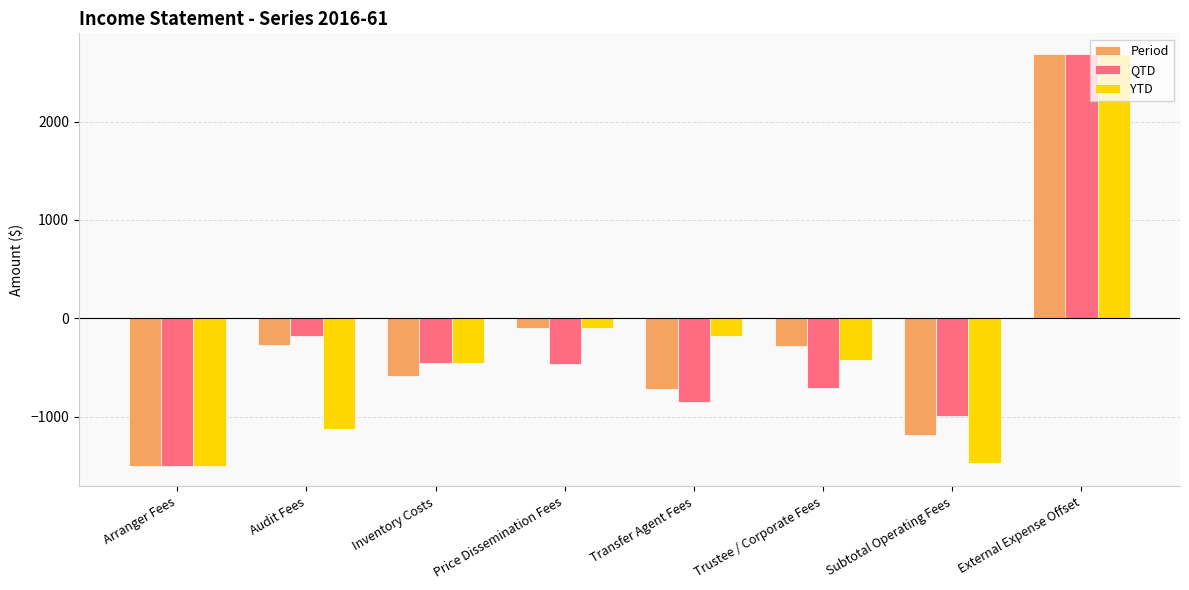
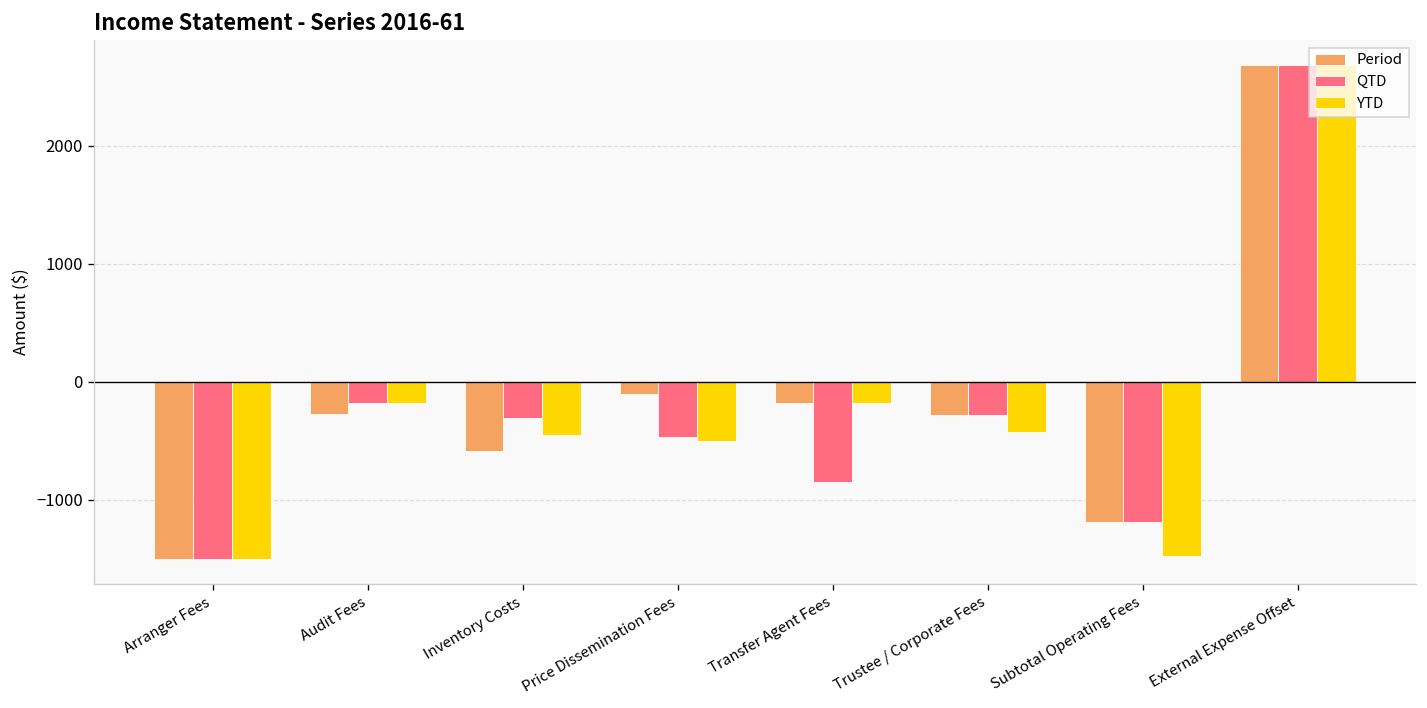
  {
    "Period": {
      "Arranger Fees": -1500,
      "Audit Fees": -300,
      "Inventory Costs": -600,
      "Price Dissemination Fees": -100,
-     "Transfer Agent Fees": -700,
+     "Transfer Agent Fees": -200,
      "Trustee / Corporate Fees": -300,
      "Subtotal Operating Fees": -1200,
      "External Expense Offset": 2700
    },
    "QTD": {
      "Arranger Fees": -1500,
      "Audit Fees": -200,
-     "Inventory Costs": -500,
+     "Inventory Costs": -300,
      "Price Dissemination Fees": -500,
      "Transfer Agent Fees": -900,
-     "Trustee / Corporate Fees": -700,
-     "Subtotal Operating Fees": -1000,
+     "Trustee / Corporate Fees": -300,
+     "Subtotal Operating Fees": -1200,
      "External Expense Offset": 2700
    },
    "YTD": {
      "Arranger Fees": -1500,
-     "Audit Fees": -1100,
+     "Audit Fees": -200,
      "Inventory Costs": -500,
-     "Price Dissemination Fees": -100,
+     "Price Dissemination Fees": -500,
      "Transfer Agent Fees": -200,
      "Trustee / Corporate Fees": -400,
      "Subtotal Operating Fees": -1500
    }
  }
